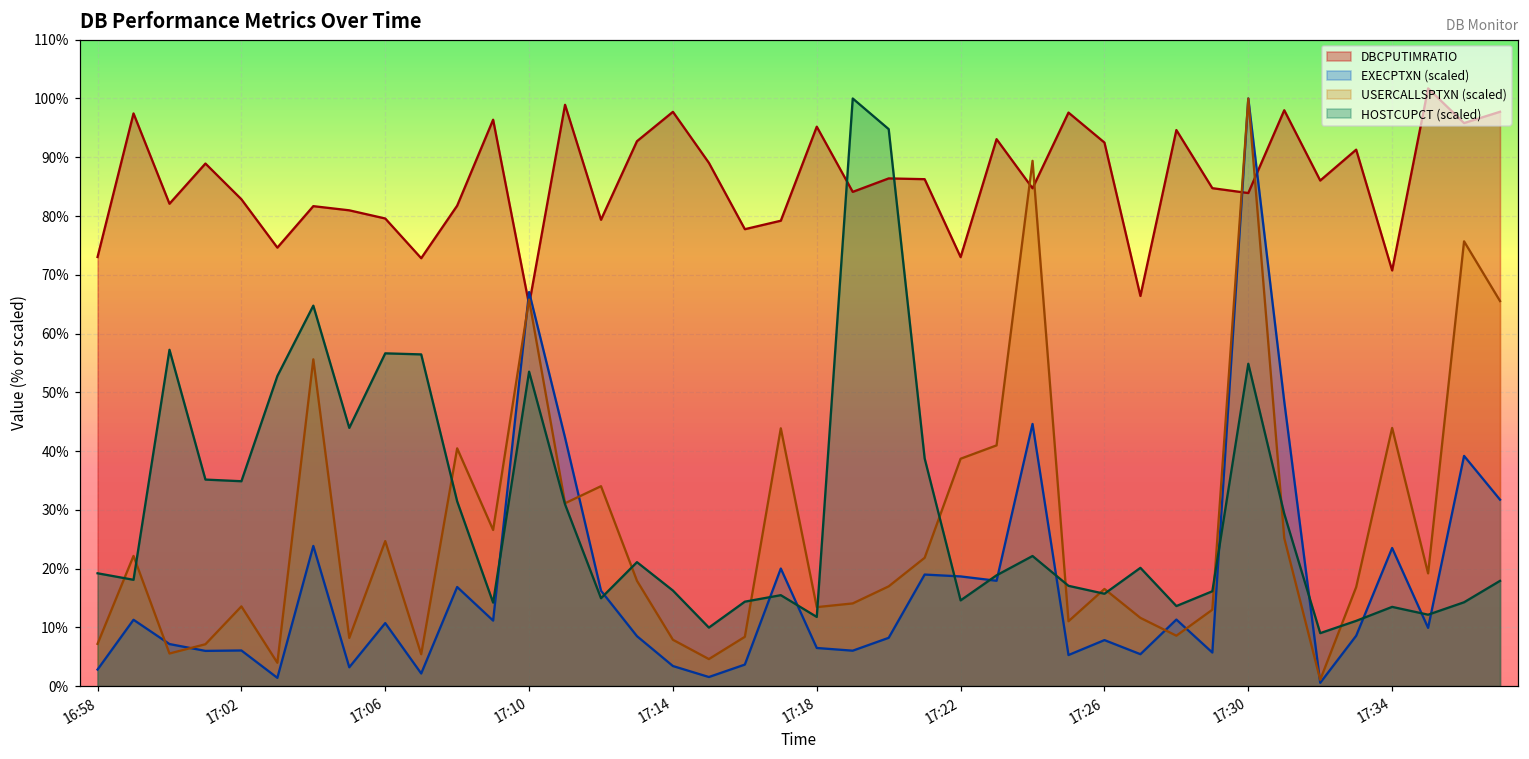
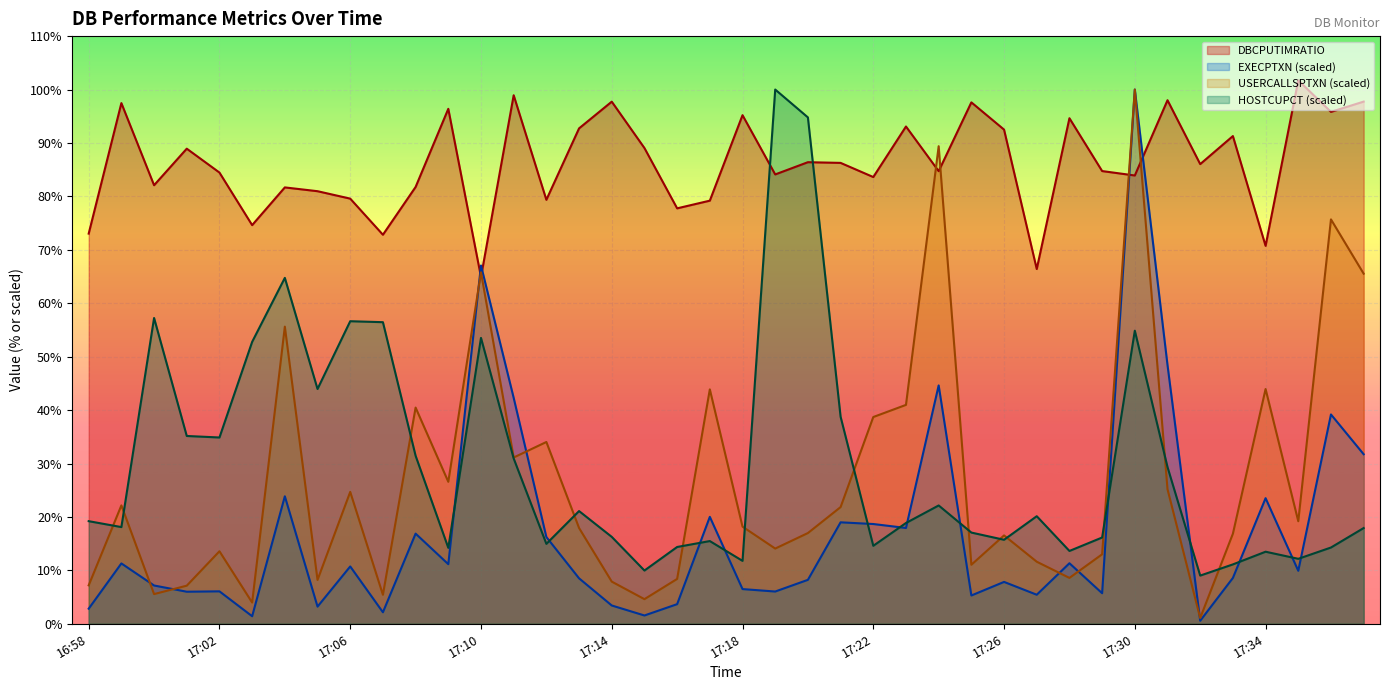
  {
    "DBCPUTIMRATIO": {
      "16:58": "73%",
-     "17:02": "83%",
+     "17:02": "84%",
      "17:06": "80%",
      "17:10": "65%",
      "17:14": "98%",
      "17:18": "95%",
-     "17:22": "73%",
+     "17:22": "84%",
      "17:26": "93%",
      "17:30": "84%",
      "17:34": "71%"
    },
    "USERCALLSPTXN (scaled)": {
      "16:58": "7%",
      "17:02": "14%",
      "17:06": "25%",
      "17:10": "66%",
      "17:14": "8%",
-     "17:18": "13%",
+     "17:18": "18%",
      "17:22": "39%",
      "17:26": "17%",
      "17:34": "44%"
    }
  }
